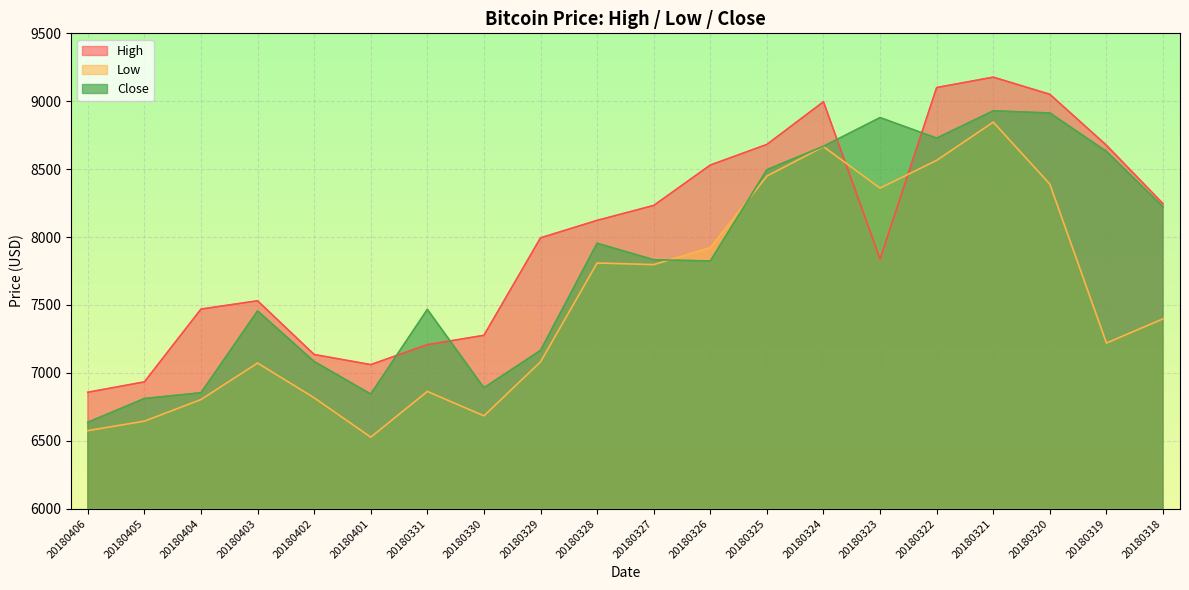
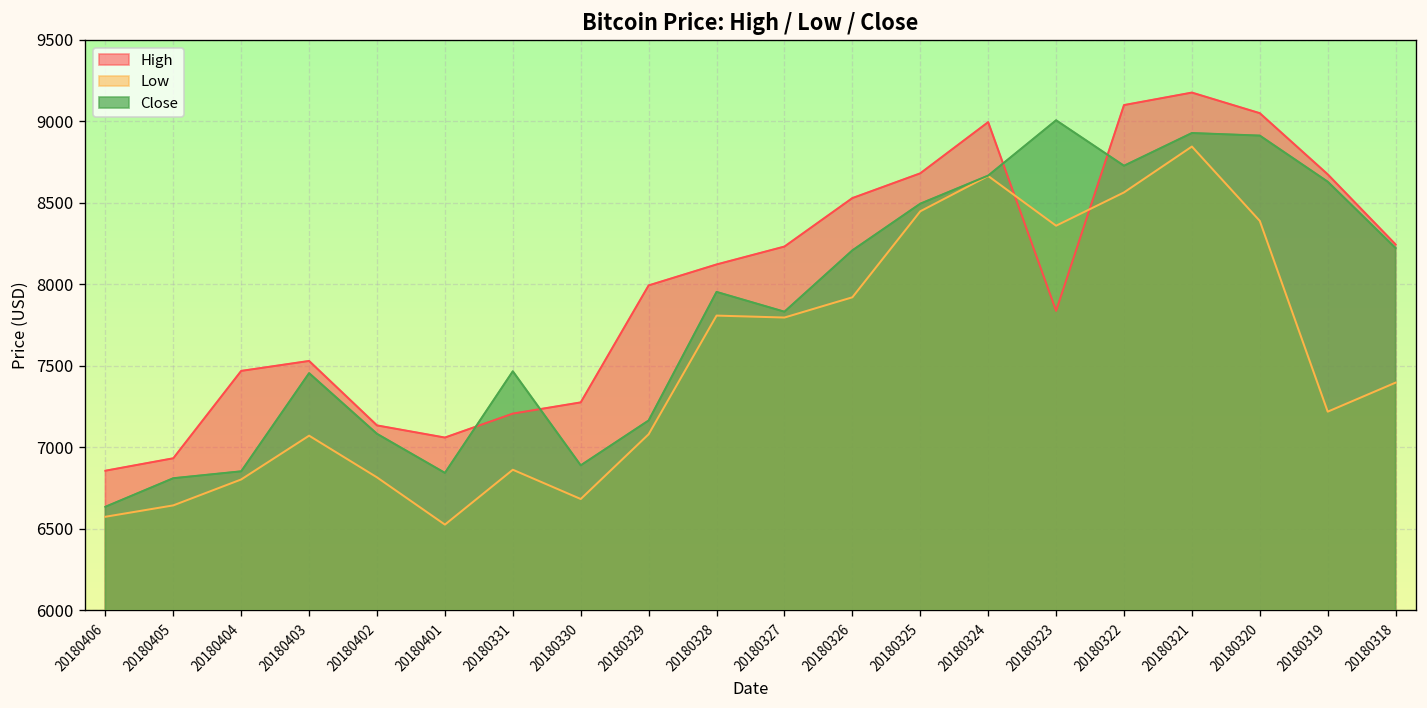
  {
    "High": {
      "20180406": 6860,
      "20180405": 6930,
      "20180404": 7470,
      "20180403": 7530,
      "20180402": 7140,
      "20180401": 7060,
      "20180331": 7210,
      "20180330": 7280,
      "20180329": 7990,
      "20180328": 8120,
      "20180327": 8230,
      "20180326": 8530,
      "20180325": 8680,
      "20180324": 9000,
      "20180323": 7840,
      "20180322": 9100,
      "20180321": 9180,
      "20180320": 9050,
      "20180319": 8680,
      "20180318": 8250
    },
    "Low": {
      "20180406": 6580,
      "20180405": 6640,
      "20180404": 6800,
      "20180403": 7070,
      "20180402": 6820,
      "20180401": 6530,
      "20180331": 6860,
      "20180330": 6680,
      "20180329": 7080,
      "20180328": 7810,
      "20180327": 7800,
      "20180326": 7920,
      "20180325": 8450,
      "20180323": 8360,
      "20180322": 8560,
      "20180321": 8850,
      "20180320": 8390,
      "20180319": 7220,
      "20180318": 7400
    },
    "Close": {
      "20180406": 6640,
      "20180405": 6810,
      "20180404": 6850,
      "20180403": 7460,
      "20180402": 7080,
      "20180401": 6840,
      "20180331": 7470,
      "20180330": 6890,
      "20180329": 7170,
      "20180328": 7950,
      "20180327": 7830,
-     "20180326": 7820,
+     "20180326": 8210,
      "20180325": 8500,
-     "20180323": 8880,
+     "20180323": 9010,
      "20180322": 8730,
      "20180321": 8930,
      "20180320": 8910,
      "20180319": 8630,
      "20180318": 8220
    }
  }
